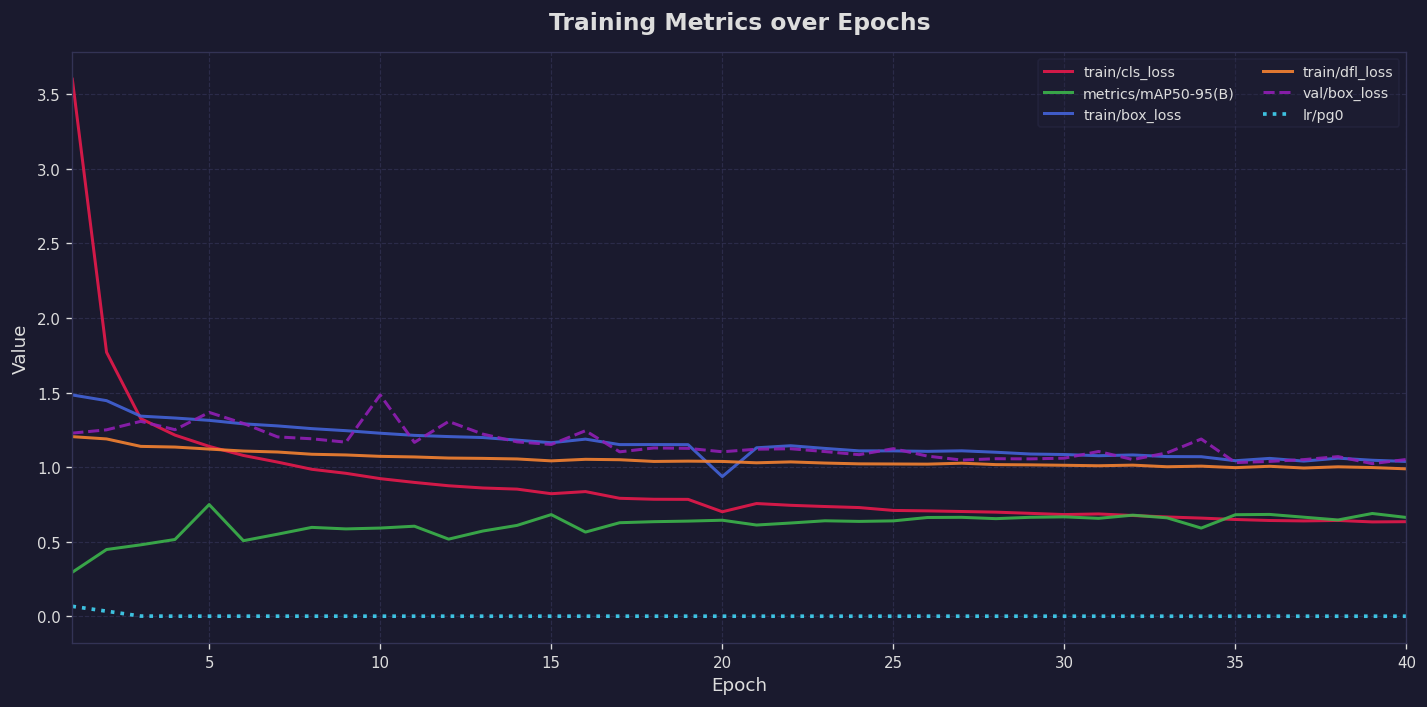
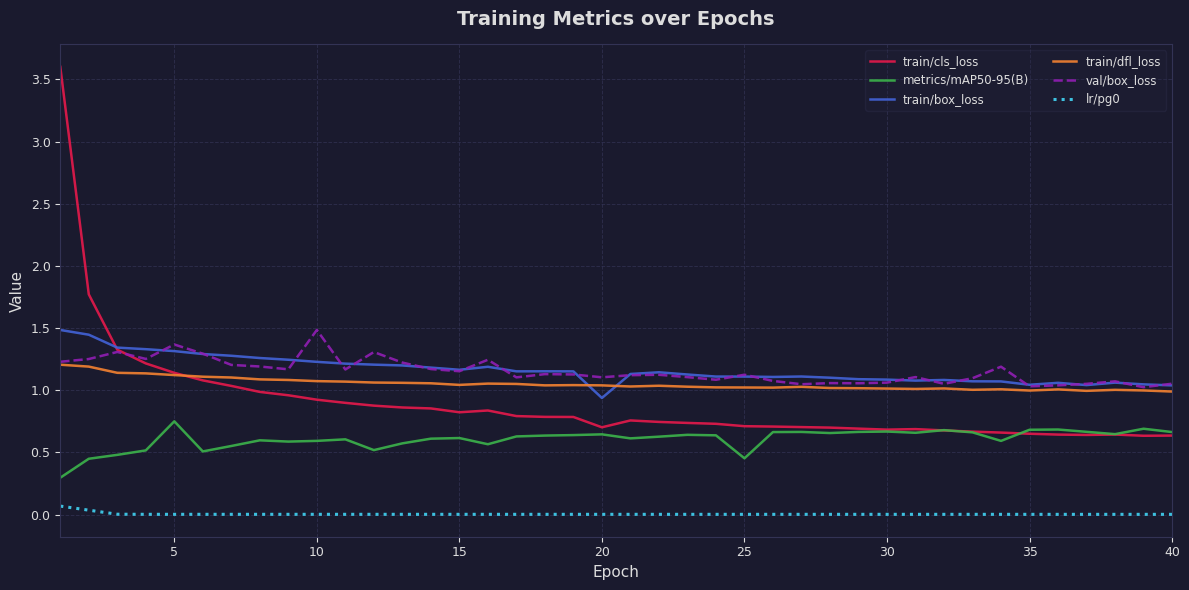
  {
    "train/cls_loss": {
      "10": 0.92,
      "15": 0.82,
      "20": 0.70,
      "25": 0.71,
      "35": 0.65,
      "40": 0.64
    },
    "metrics/mAP50-95(B)": {
      "5": 0.75,
      "10": 0.59,
-     "15": 0.68,
+     "15": 0.62,
      "20": 0.65,
-     "25": 0.64,
+     "25": 0.45,
      "35": 0.68,
      "40": 0.66
    },
    "train/box_loss": {
      "5": 1.31,
      "10": 1.23,
      "20": 0.94,
      "30": 1.09
    },
    "train/dfl_loss": {
      "10": 1.07,
      "15": 1.04,
      "20": 1.04,
      "25": 1.02,
      "30": 1.01,
      "35": 1.00,
      "40": 0.99
    },
    "val/box_loss": {
      "5": 1.37,
      "10": 1.48,
      "20": 1.10,
      "30": 1.06
    },
    "lr/pg0": {
      "5": 0.00,
      "10": 0.00,
      "15": 0.00,
      "20": 0.00,
      "25": 0.00,
      "30": 0.00,
      "35": 0.00,
      "40": 0.00
    }
  }
